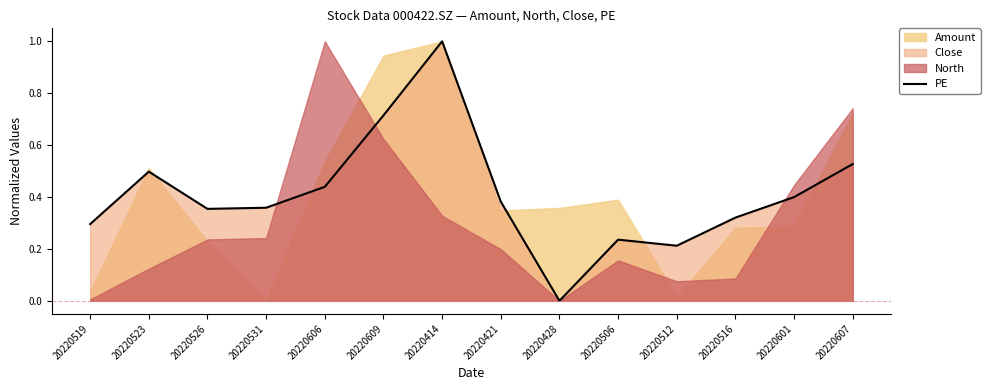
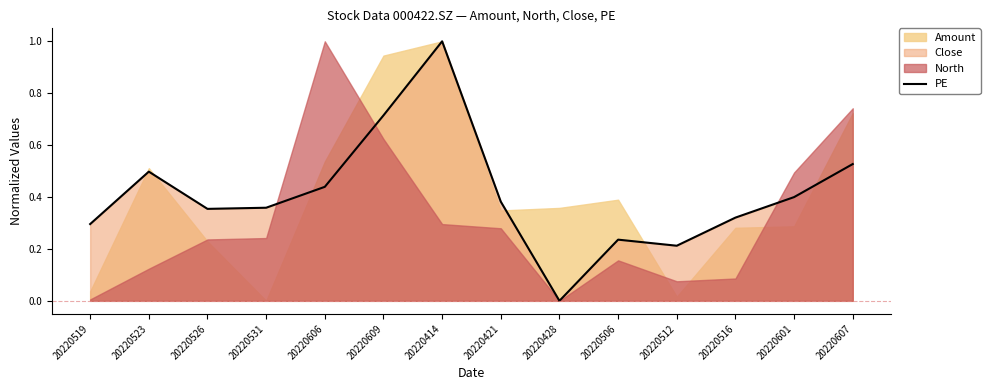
  {
    "North": {
      "20220523": 0.12,
      "20220531": 0.24,
      "20220606": 1.00,
      "20220609": 0.62,
-     "20220414": 0.33,
-     "20220421": 0.20,
+     "20220414": 0.30,
+     "20220421": 0.28,
      "20220506": 0.16,
      "20220512": 0.08,
      "20220516": 0.09,
-     "20220601": 0.45,
+     "20220601": 0.49,
      "20220607": 0.74
    }
  }
